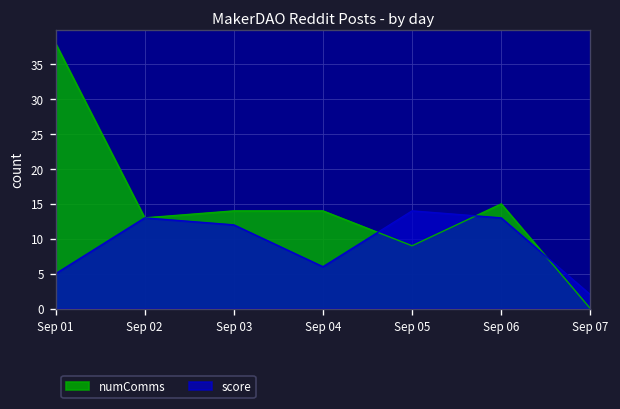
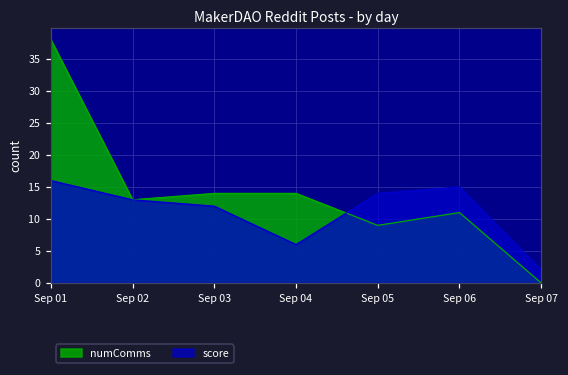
  {
    "numComms": {
      "Sep 01": 38,
      "Sep 03": 14,
      "Sep 04": 14,
      "Sep 05": 9,
-     "Sep 06": 15,
+     "Sep 06": 11,
      "Sep 07": 0
    },
    "score": {
-     "Sep 01": 5,
+     "Sep 01": 16,
      "Sep 03": 12,
      "Sep 04": 6,
      "Sep 05": 14,
-     "Sep 06": 13,
+     "Sep 06": 15,
      "Sep 07": 2
    }
  }
